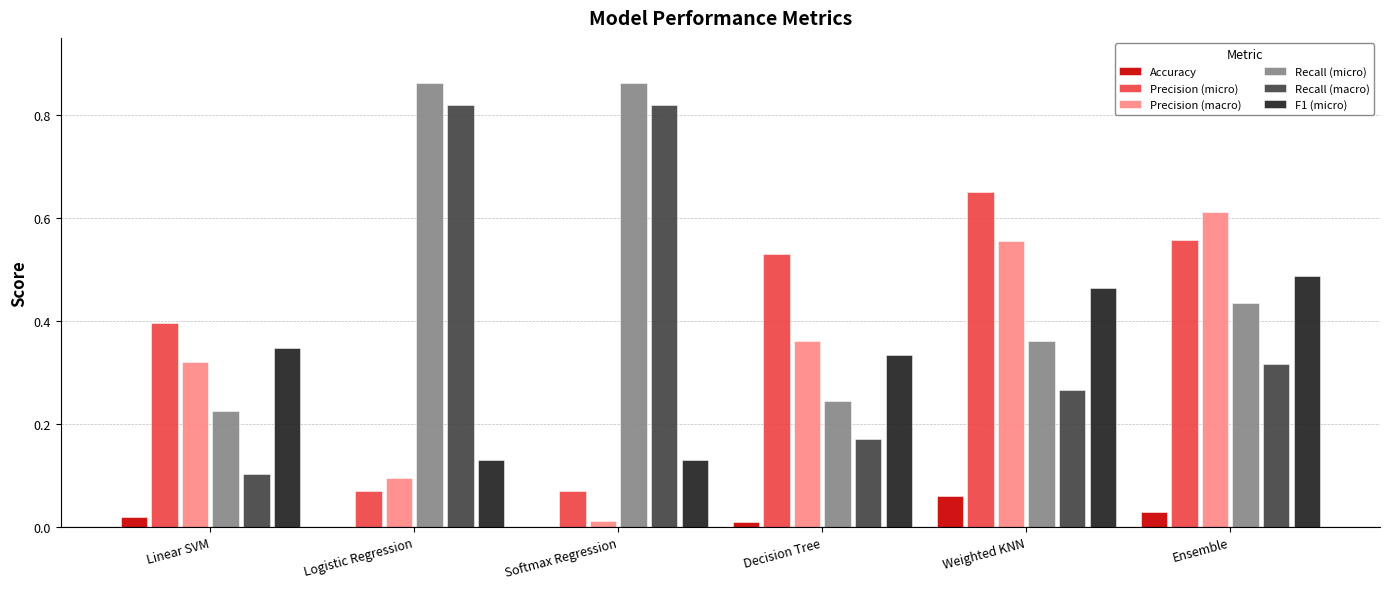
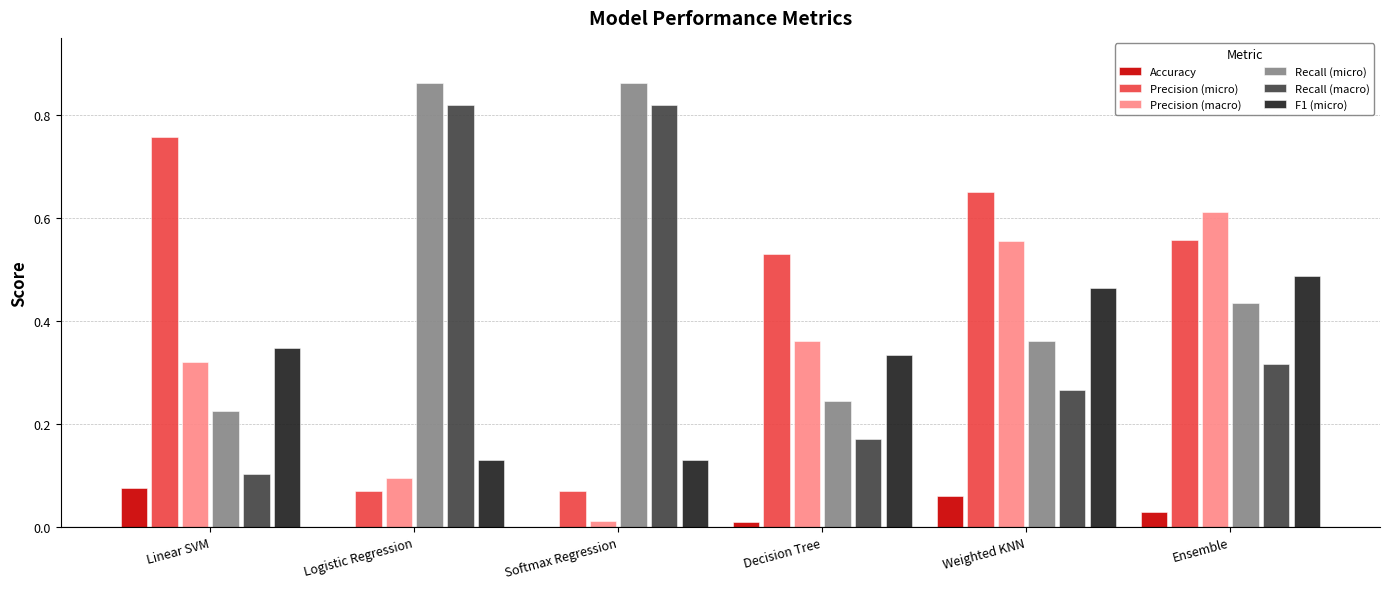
  {
    "Accuracy": {
-     "Linear SVM": 0.02,
+     "Linear SVM": 0.08,
      "Logistic Regression": 0.00,
      "Softmax Regression": 0.00,
      "Decision Tree": 0.01,
      "Weighted KNN": 0.06,
      "Ensemble": 0.03
    },
    "Precision (micro)": {
-     "Linear SVM": 0.40,
+     "Linear SVM": 0.76,
      "Logistic Regression": 0.07,
      "Softmax Regression": 0.07,
      "Decision Tree": 0.53,
      "Weighted KNN": 0.65,
      "Ensemble": 0.56
    },
    "Precision (macro)": {
      "Linear SVM": 0.32,
      "Logistic Regression": 0.09,
      "Softmax Regression": 0.01,
      "Decision Tree": 0.36,
      "Weighted KNN": 0.56,
      "Ensemble": 0.61
    },
    "Recall (micro)": {
      "Linear SVM": 0.23,
      "Logistic Regression": 0.86,
      "Softmax Regression": 0.86,
      "Decision Tree": 0.24,
      "Weighted KNN": 0.36,
      "Ensemble": 0.43
    }
  }
